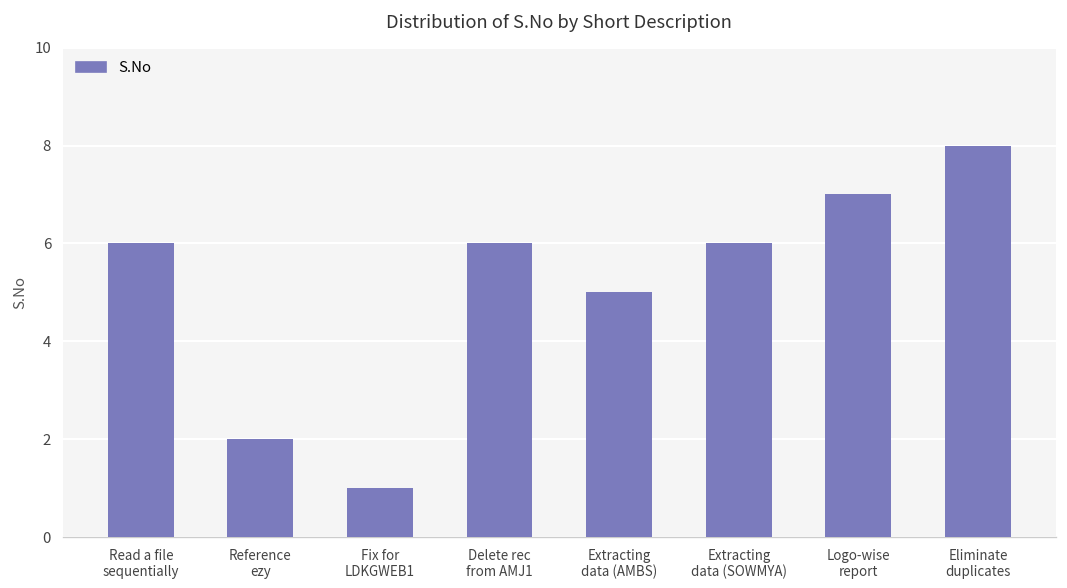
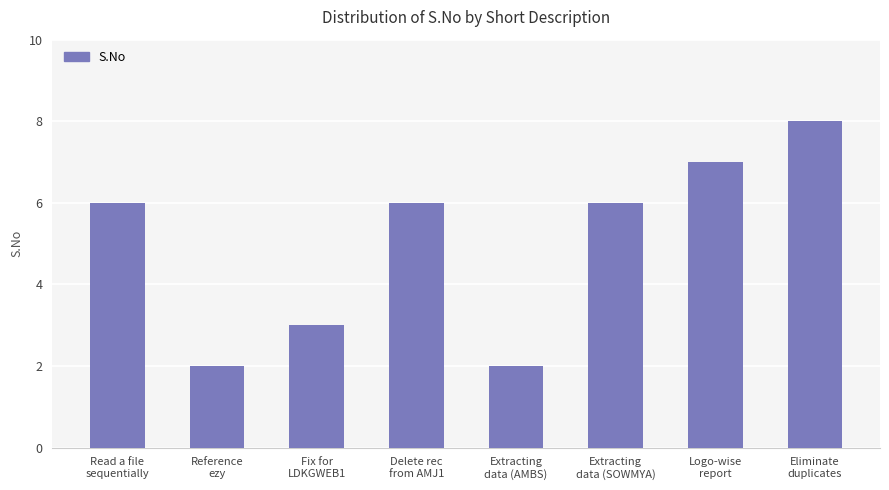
  {
    "Read a file sequentially": 6,
    "Reference ezy": 2,
-   "Fix for LDKGWEB1": 1,
+   "Fix for LDKGWEB1": 3,
    "Delete rec from AMJ1": 6,
-   "Extracting data (AMBS)": 5,
+   "Extracting data (AMBS)": 2,
    "Extracting data (SOWMYA)": 6,
    "Logo-wise report": 7,
    "Eliminate duplicates": 8
  }
